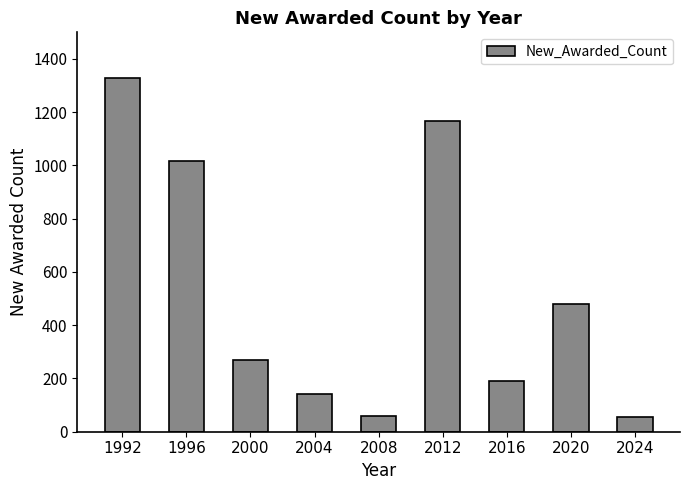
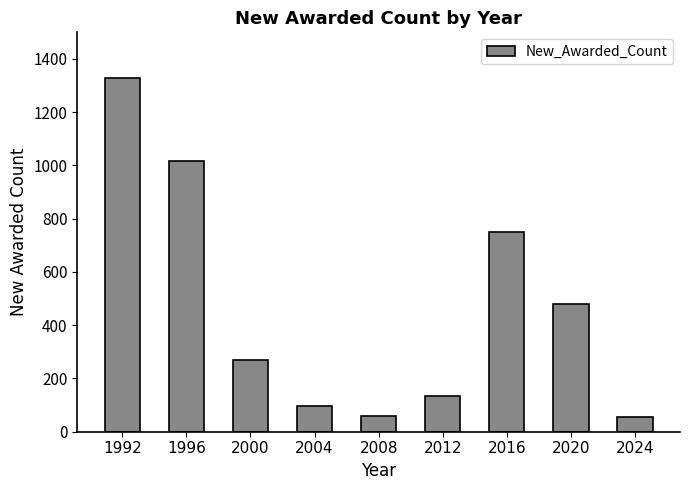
  {
    "1992": 1330,
    "1996": 1020,
    "2000": 270,
-   "2004": 140,
+   "2004": 100,
    "2008": 60,
-   "2012": 1170,
-   "2016": 190,
+   "2012": 130,
+   "2016": 750,
    "2020": 480,
    "2024": 60
  }
